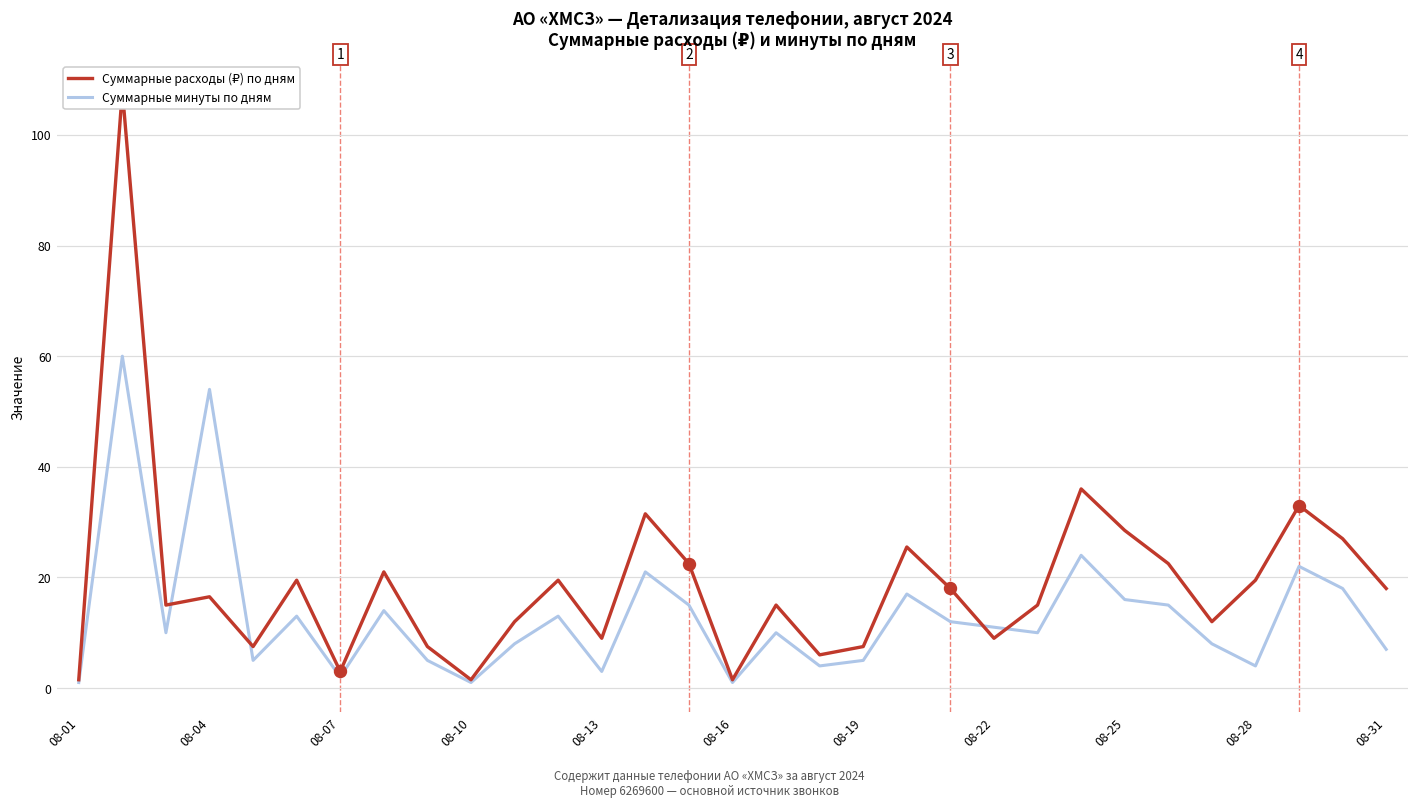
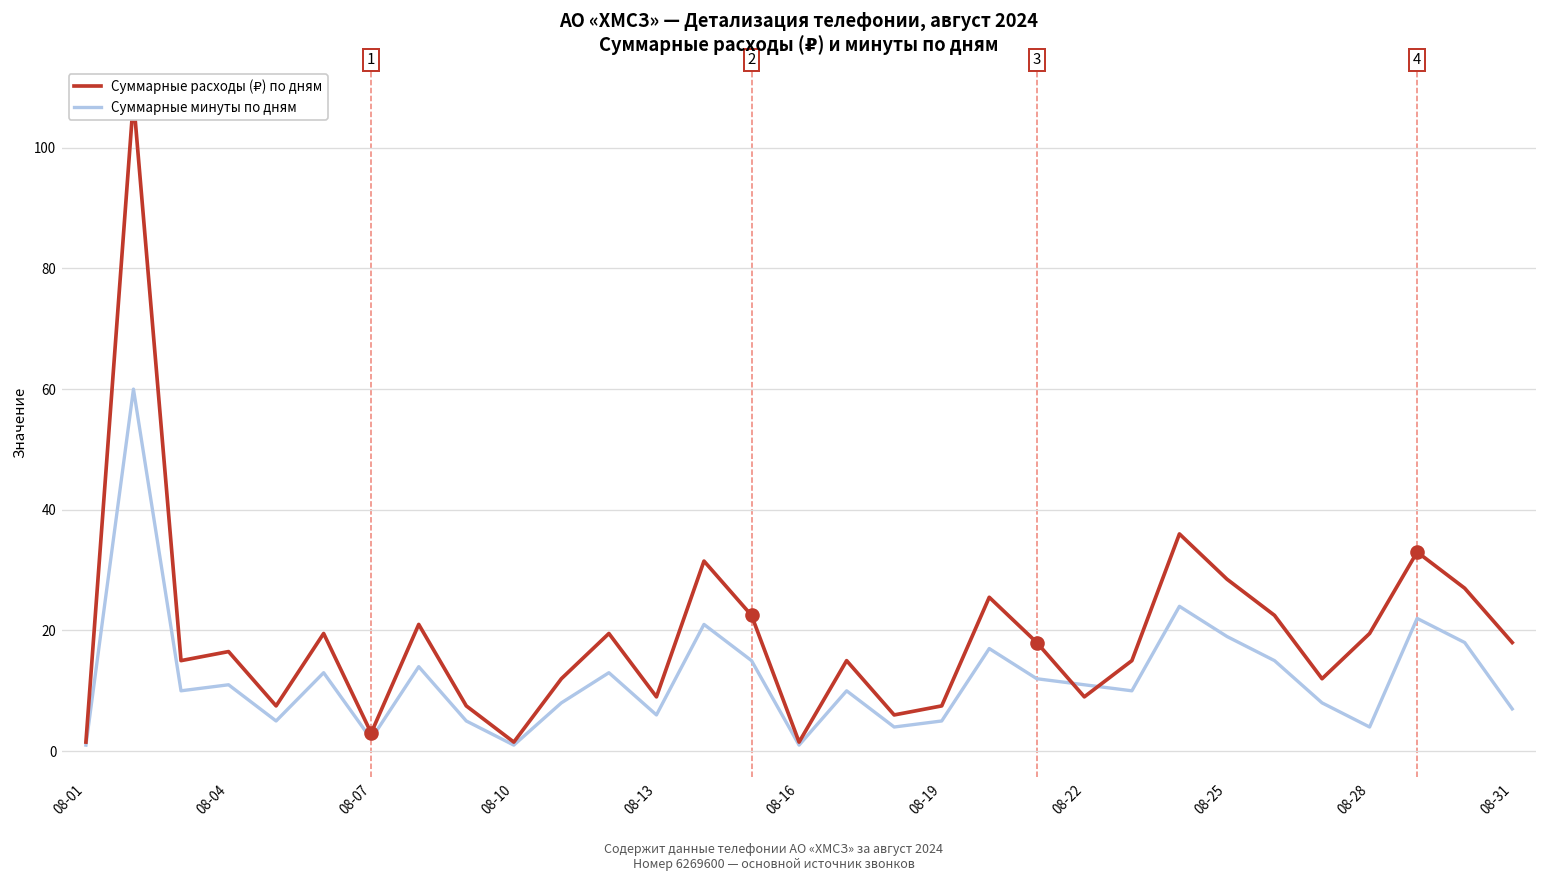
  {
    "Суммарные минуты по дням": {
-     "08-04": 54,
+     "08-04": 11,
      "08-07": 2,
-     "08-13": 3,
+     "08-13": 6,
      "08-19": 5,
      "08-22": 11,
-     "08-25": 16,
+     "08-25": 19,
      "08-28": 4,
      "08-31": 7
    }
  }
